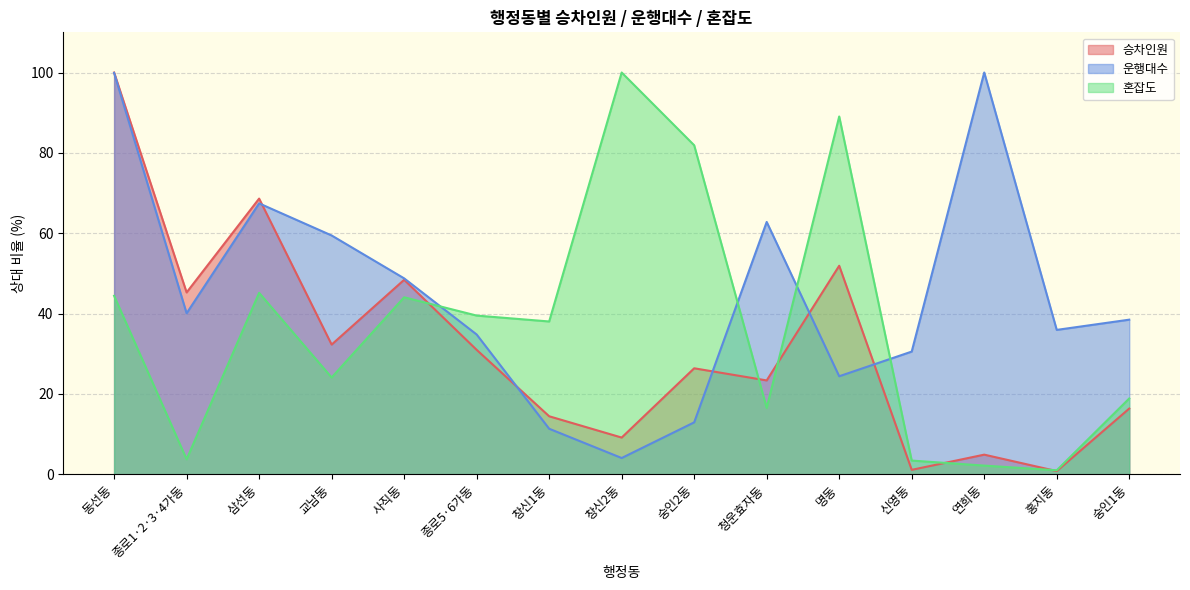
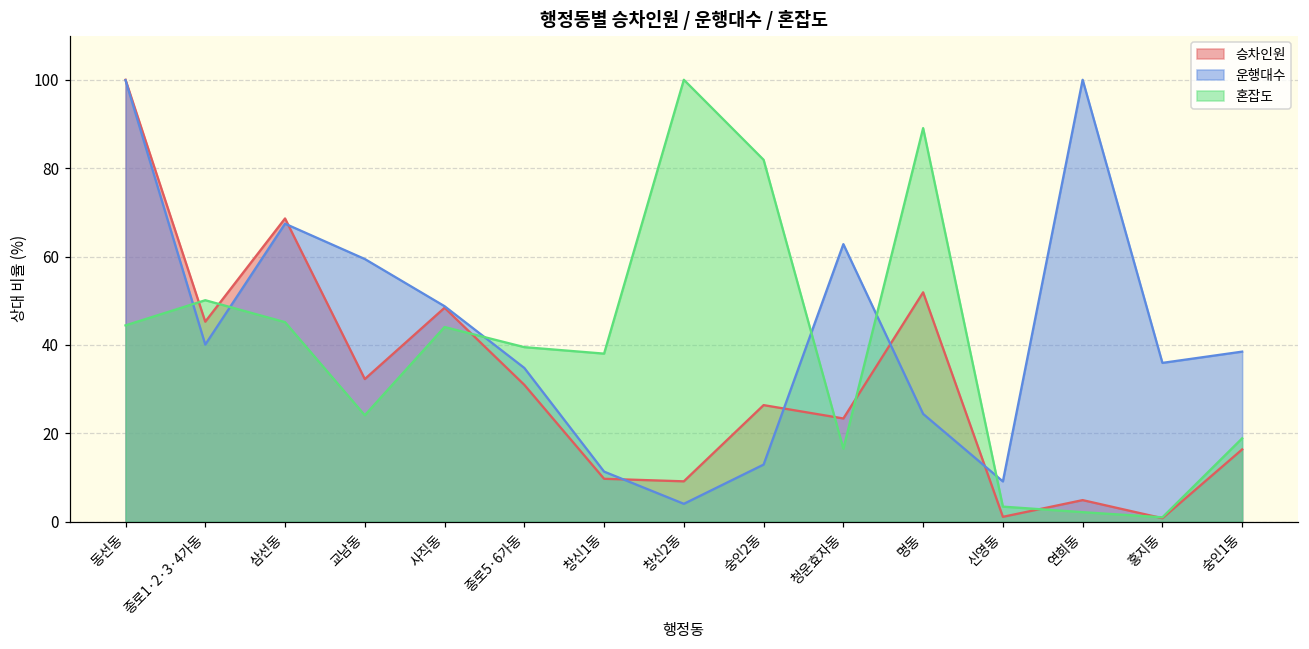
  {
    "승차인원": {
      "종로1·2·3·4가동": 45,
      "삼선동": 69,
      "교남동": 32,
      "종로5·6가동": 31,
-     "창신1동": 14,
+     "창신1동": 10,
      "창신2동": 9,
      "숭인2동": 26,
      "청운효자동": 23,
      "명동": 52,
      "신영동": 1,
      "연희동": 5,
      "숭인1동": 16
    },
    "운행대수": {
      "종로1·2·3·4가동": 40,
      "삼선동": 67,
      "교남동": 59,
      "종로5·6가동": 35,
      "창신1동": 11,
      "창신2동": 4,
      "숭인2동": 13,
      "청운효자동": 63,
      "명동": 24,
-     "신영동": 31,
+     "신영동": 9,
      "연희동": 100,
      "홍지동": 36,
      "숭인1동": 38
    },
    "혼잡도": {
      "동선동": 44,
-     "종로1·2·3·4가동": 4,
+     "종로1·2·3·4가동": 50,
      "삼선동": 45,
      "교남동": 24,
      "사직동": 44,
      "종로5·6가동": 40,
      "창신1동": 38,
      "창신2동": 100,
      "숭인2동": 82,
      "청운효자동": 17,
      "명동": 89,
      "신영동": 3,
      "연희동": 2,
      "숭인1동": 19
    }
  }
